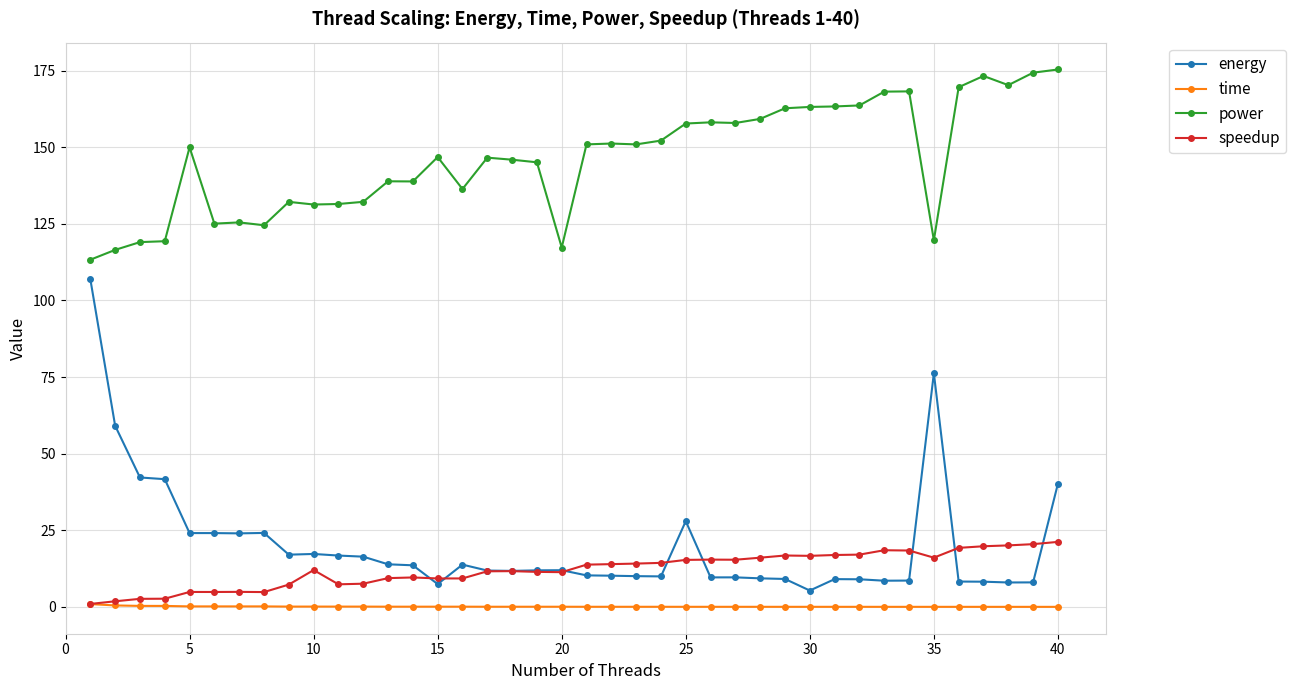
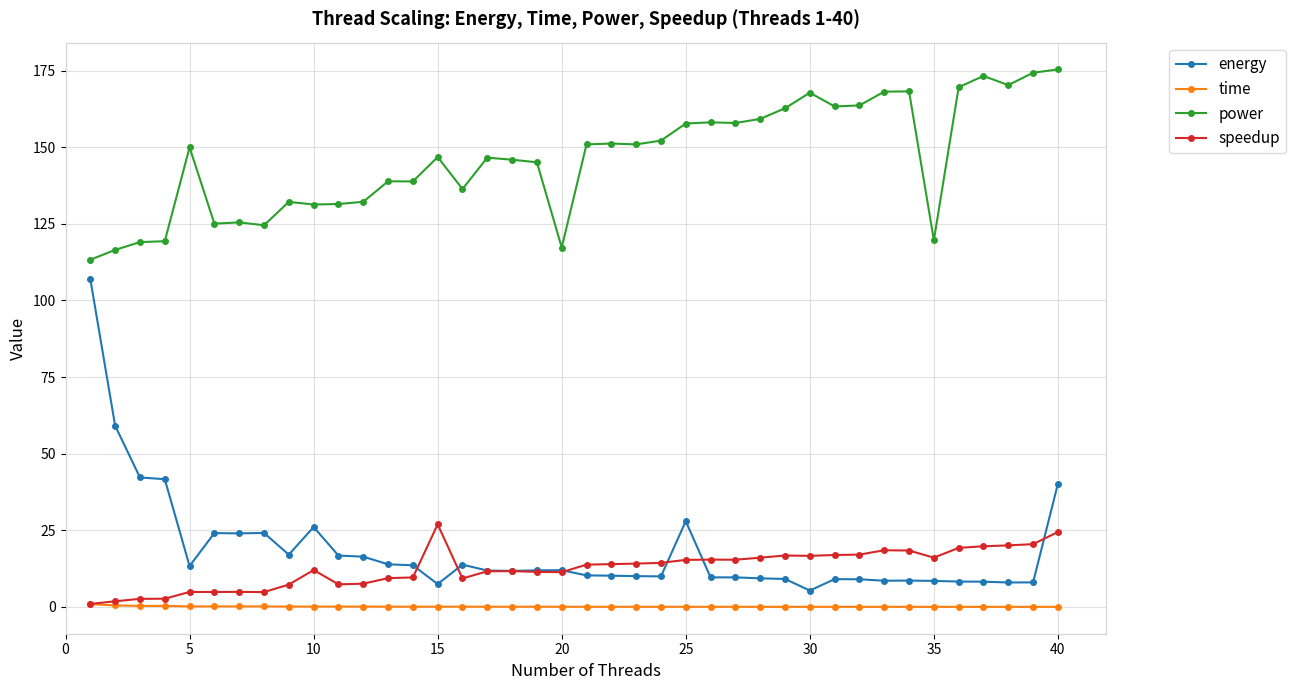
  {
    "energy": {
-     "5": 24,
-     "10": 17,
+     "5": 13,
+     "10": 26,
      "15": 7,
      "25": 28,
      "30": 5,
-     "35": 76,
+     "35": 9,
      "40": 40
    },
    "time": {
      "5": 0,
      "10": 0,
      "15": 0,
      "20": 0,
      "25": 0,
      "30": 0,
      "35": 0,
      "40": 0
    },
    "power": {
      "5": 150,
      "10": 131,
      "15": 147,
      "20": 117,
      "25": 158,
-     "30": 163,
+     "30": 168,
      "35": 120,
      "40": 175
    },
    "speedup": {
      "5": 5,
      "10": 12,
-     "15": 9,
+     "15": 27,
      "25": 15,
      "30": 17,
      "35": 16,
-     "40": 21
+     "40": 24
    }
  }
